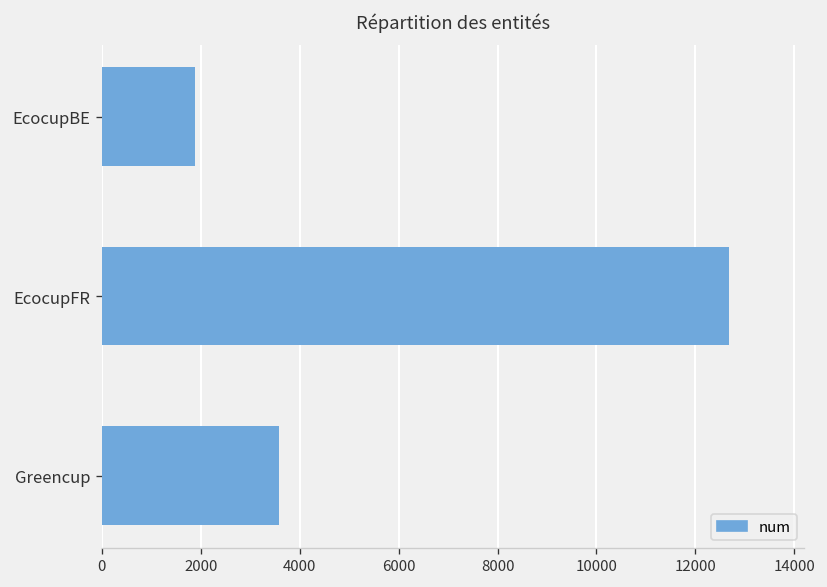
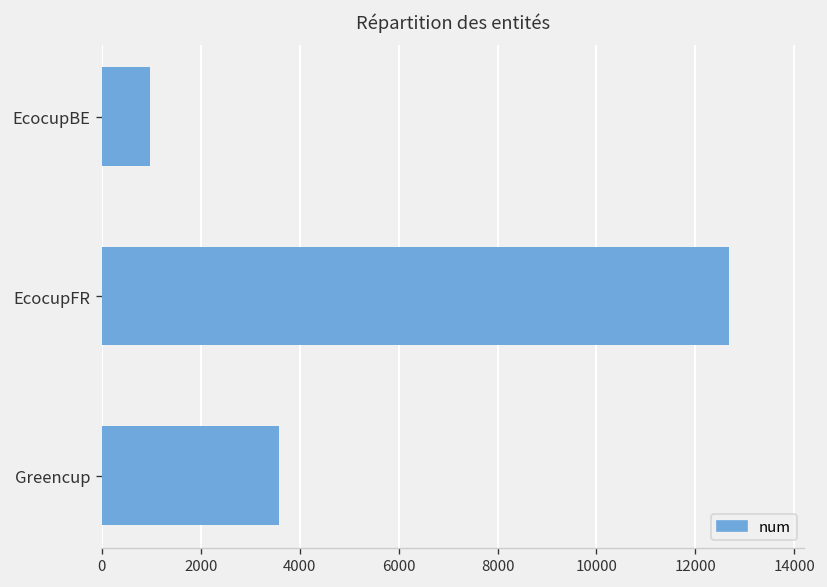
  {
-   "EcocupBE": 1900,
+   "EcocupBE": 1000,
    "EcocupFR": 12700,
    "Greencup": 3600
  }
